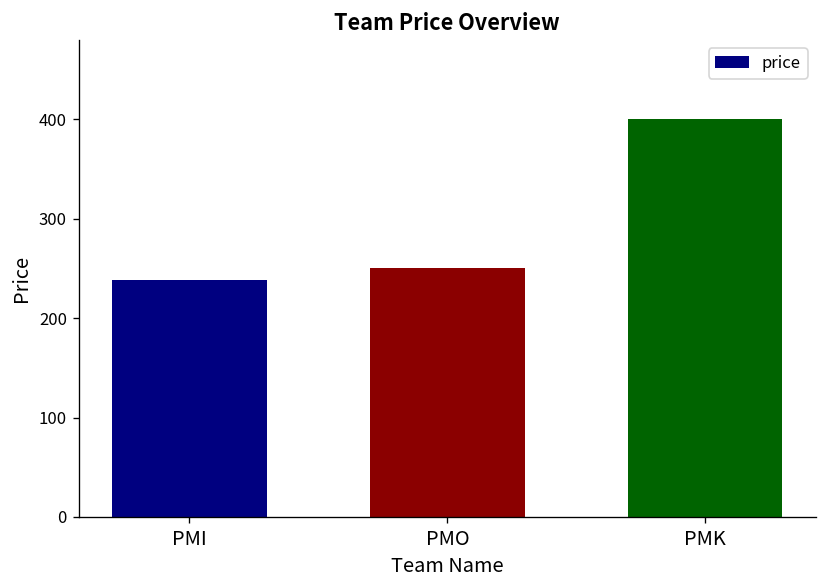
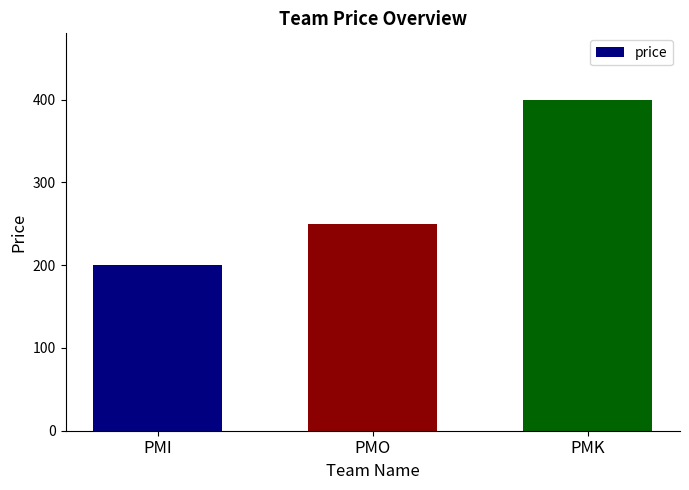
  {
-   "PMI": 240,
+   "PMI": 200,
    "PMO": 250,
    "PMK": 400
  }
